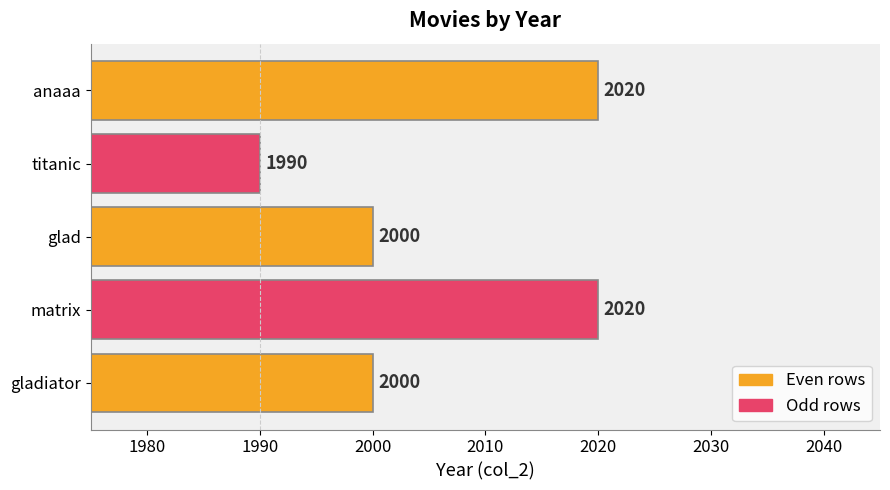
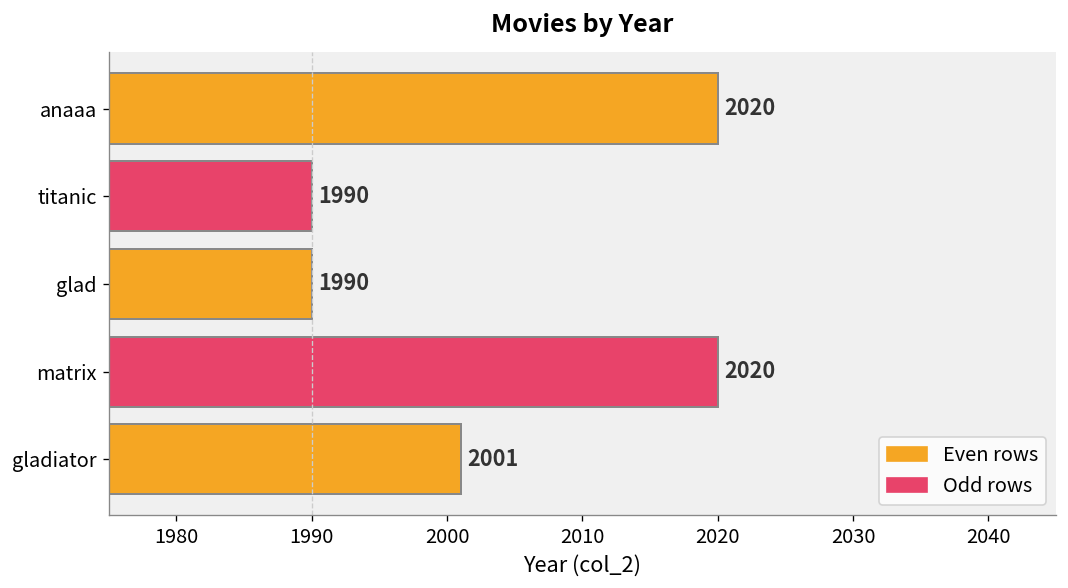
  {
    "anaaa": 2020,
    "titanic": 1990,
-   "glad": 2000,
+   "glad": 1990,
    "matrix": 2020,
-   "gladiator": 2000
+   "gladiator": 2001
  }
